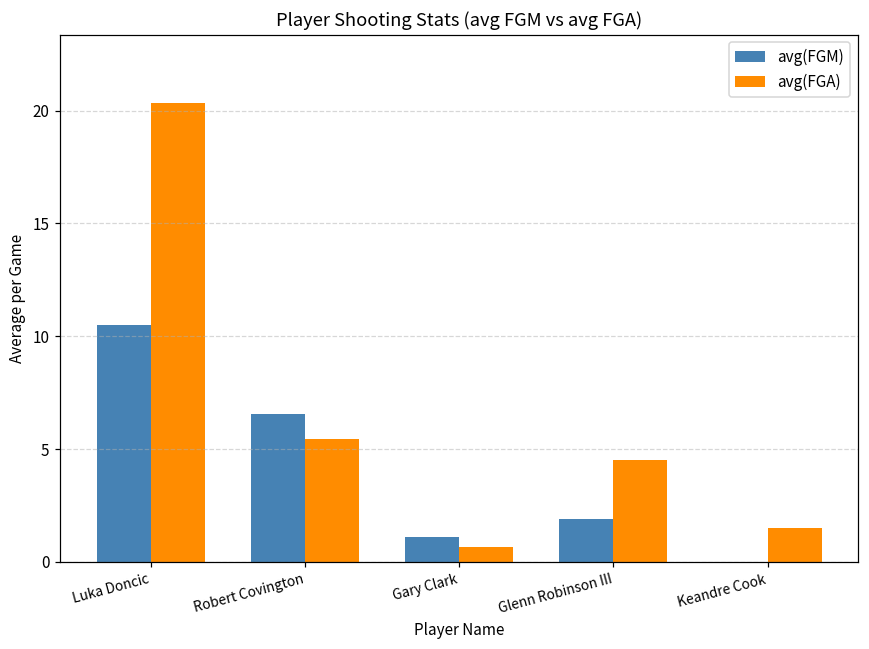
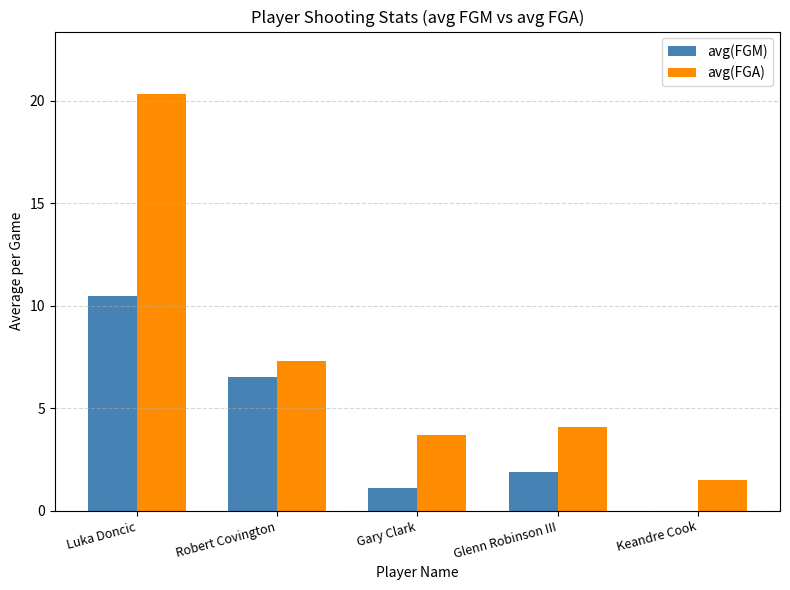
  {
    "avg(FGM)": {
      "Luka Doncic": 10.5,
      "Robert Covington": 6.5,
      "Gary Clark": 1.1,
      "Glenn Robinson III": 1.9,
      "Keandre Cook": 0.0
    },
    "avg(FGA)": {
      "Luka Doncic": 20.3,
-     "Robert Covington": 5.5,
-     "Gary Clark": 0.6,
-     "Glenn Robinson III": 4.5,
+     "Robert Covington": 7.3,
+     "Gary Clark": 3.7,
+     "Glenn Robinson III": 4.1,
      "Keandre Cook": 1.5
    }
  }
